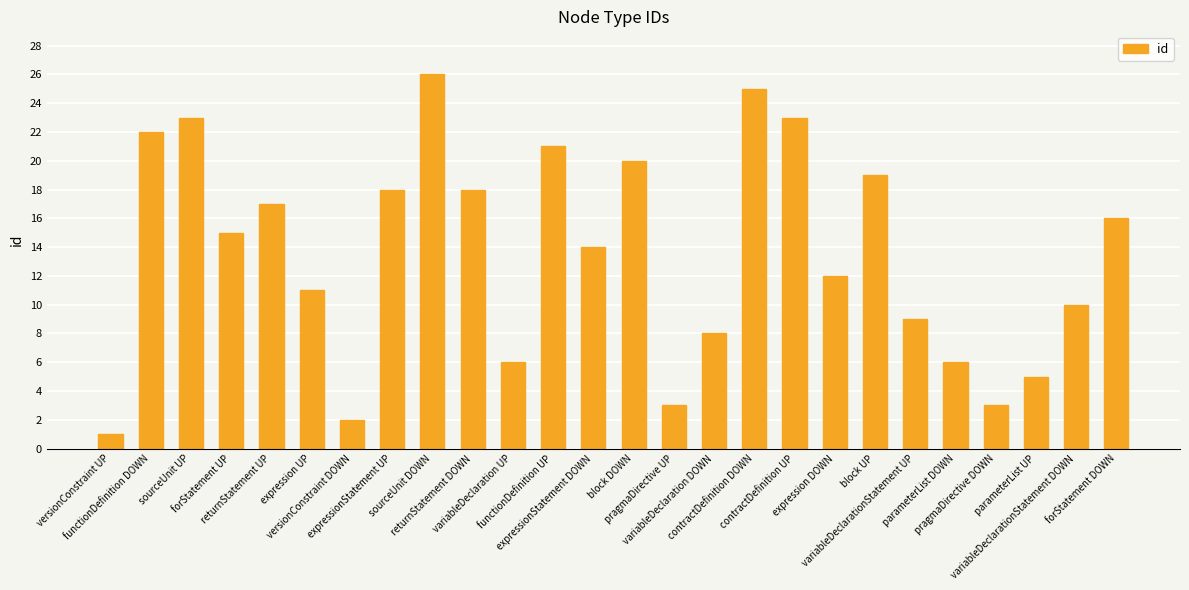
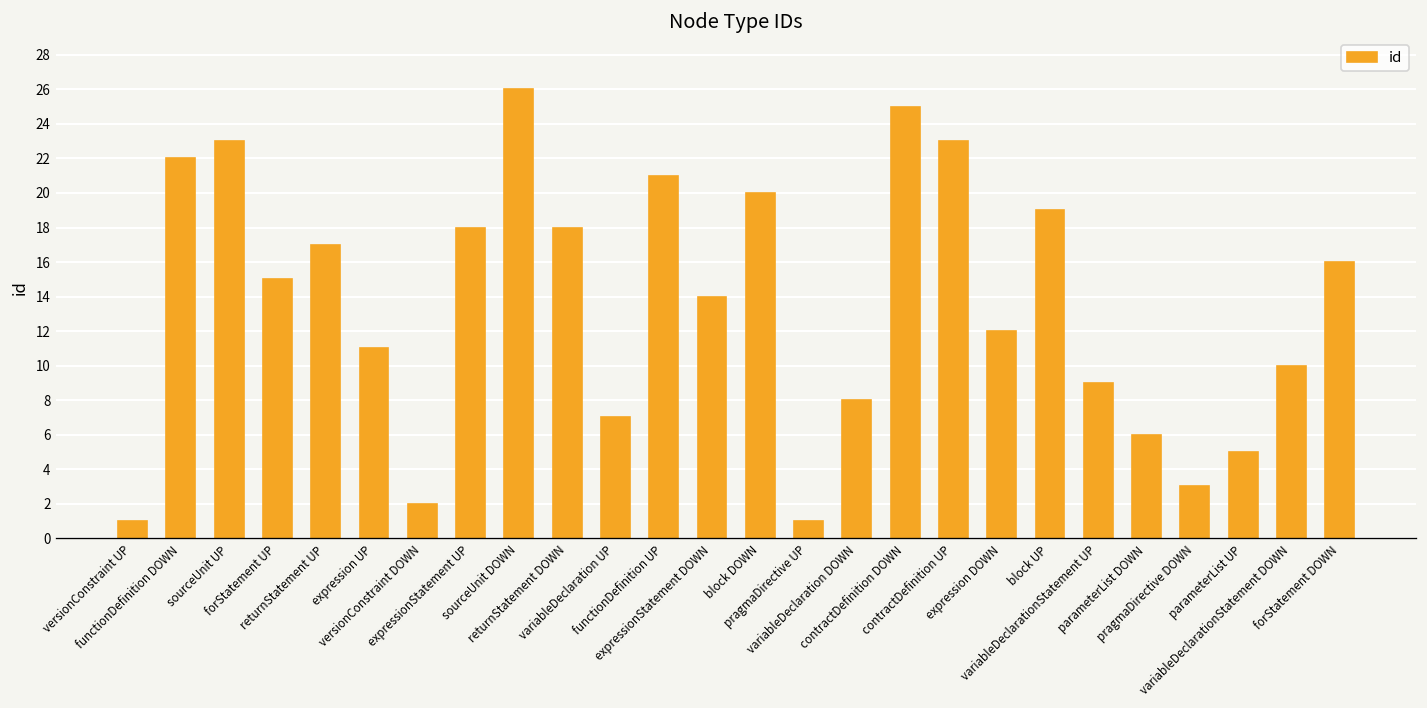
  {
    "versionConstraint UP": 1,
    "functionDefinition DOWN": 22,
    "sourceUnit UP": 23,
    "forStatement UP": 15,
    "returnStatement UP": 17,
    "expression UP": 11,
    "versionConstraint DOWN": 2,
    "expressionStatement UP": 18,
    "sourceUnit DOWN": 26,
    "returnStatement DOWN": 18,
-   "variableDeclaration UP": 6,
+   "variableDeclaration UP": 7,
    "functionDefinition UP": 21,
    "expressionStatement DOWN": 14,
    "block DOWN": 20,
-   "pragmaDirective UP": 3,
+   "pragmaDirective UP": 1,
    "variableDeclaration DOWN": 8,
    "contractDefinition DOWN": 25,
    "contractDefinition UP": 23,
    "expression DOWN": 12,
    "block UP": 19,
    "variableDeclarationStatement UP": 9,
    "parameterList DOWN": 6,
    "pragmaDirective DOWN": 3,
    "parameterList UP": 5,
    "variableDeclarationStatement DOWN": 10,
    "forStatement DOWN": 16
  }
